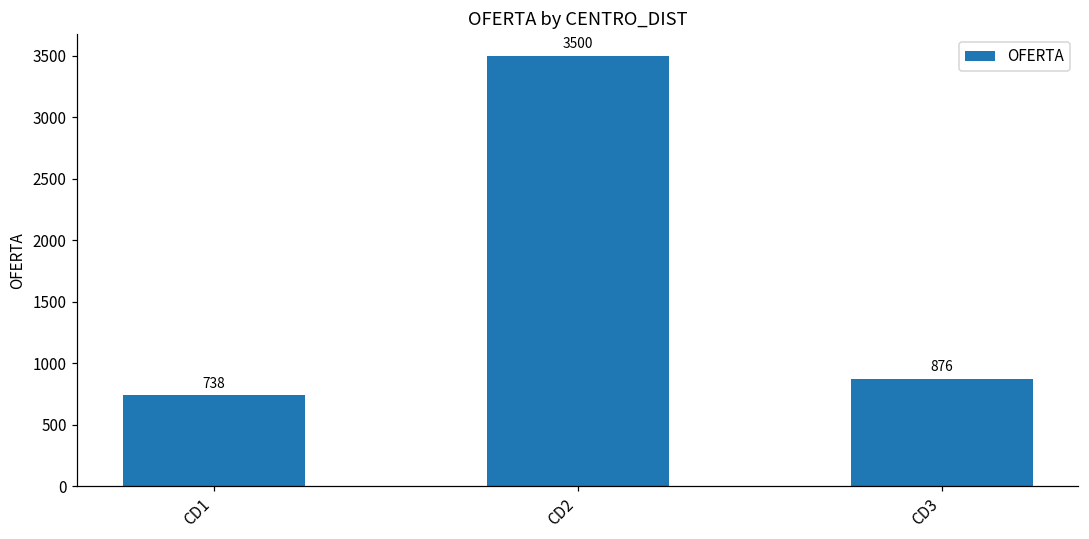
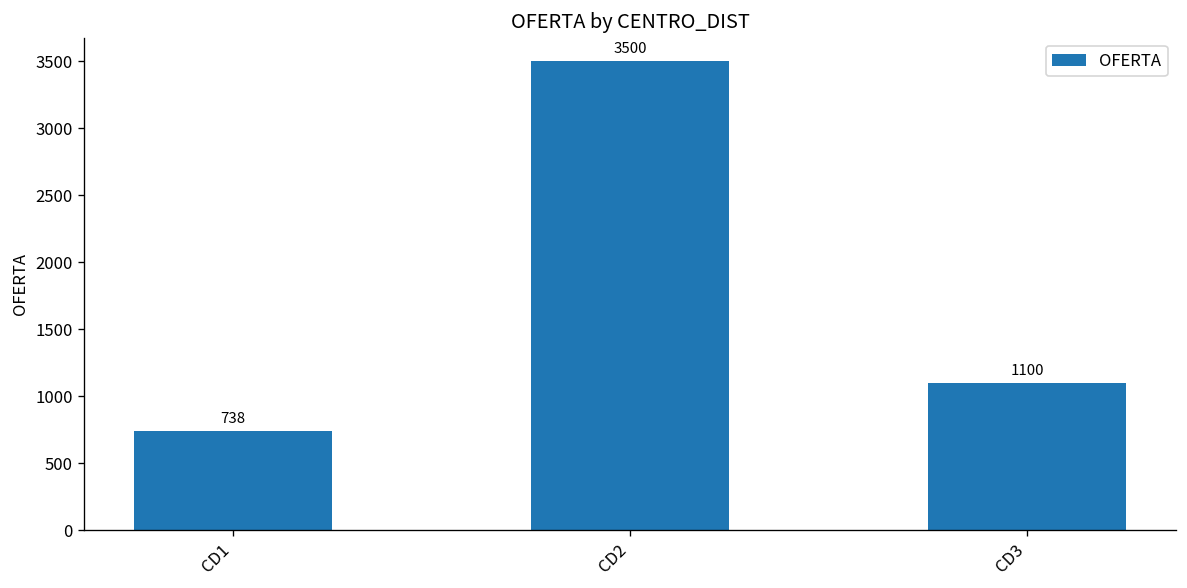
  {
    "CD1": 738,
    "CD2": 3500,
-   "CD3": 876
+   "CD3": 1100
  }
